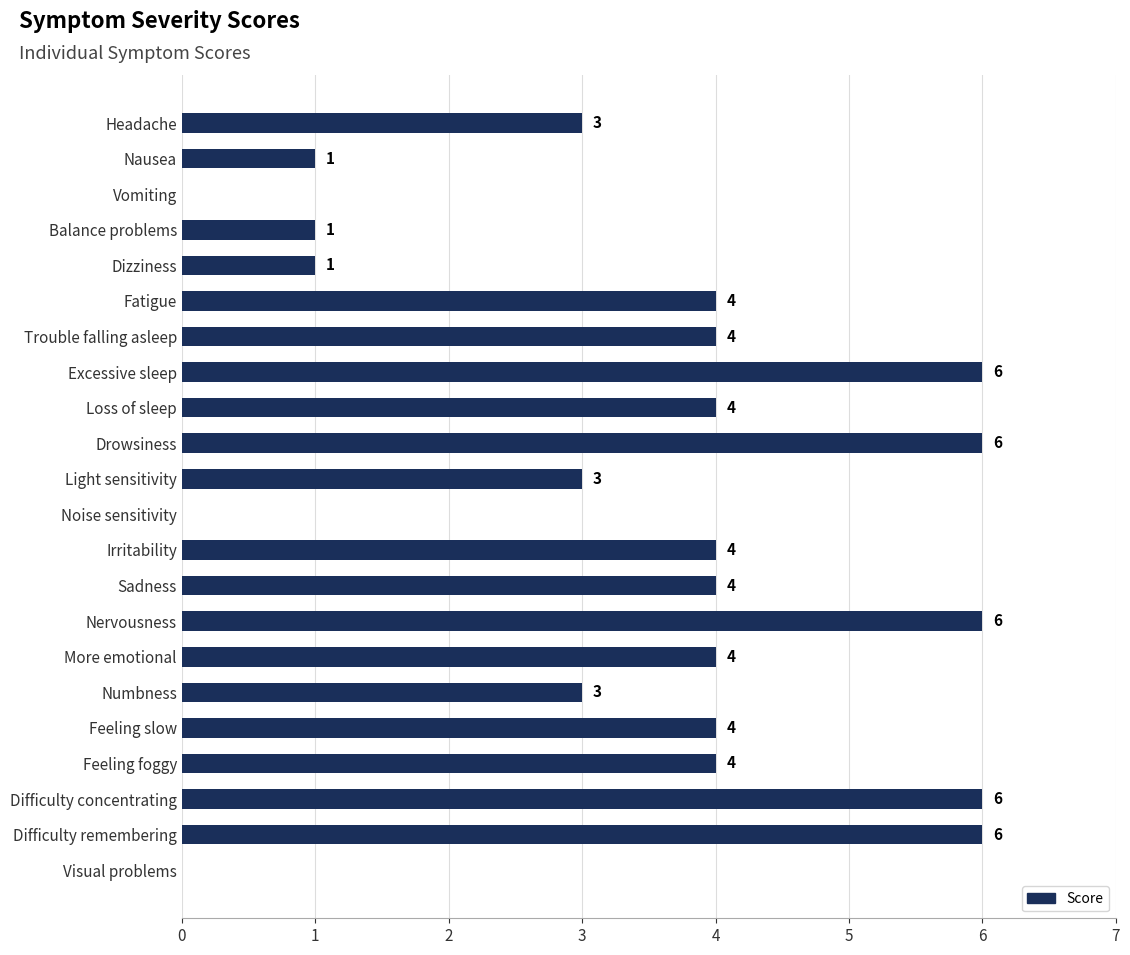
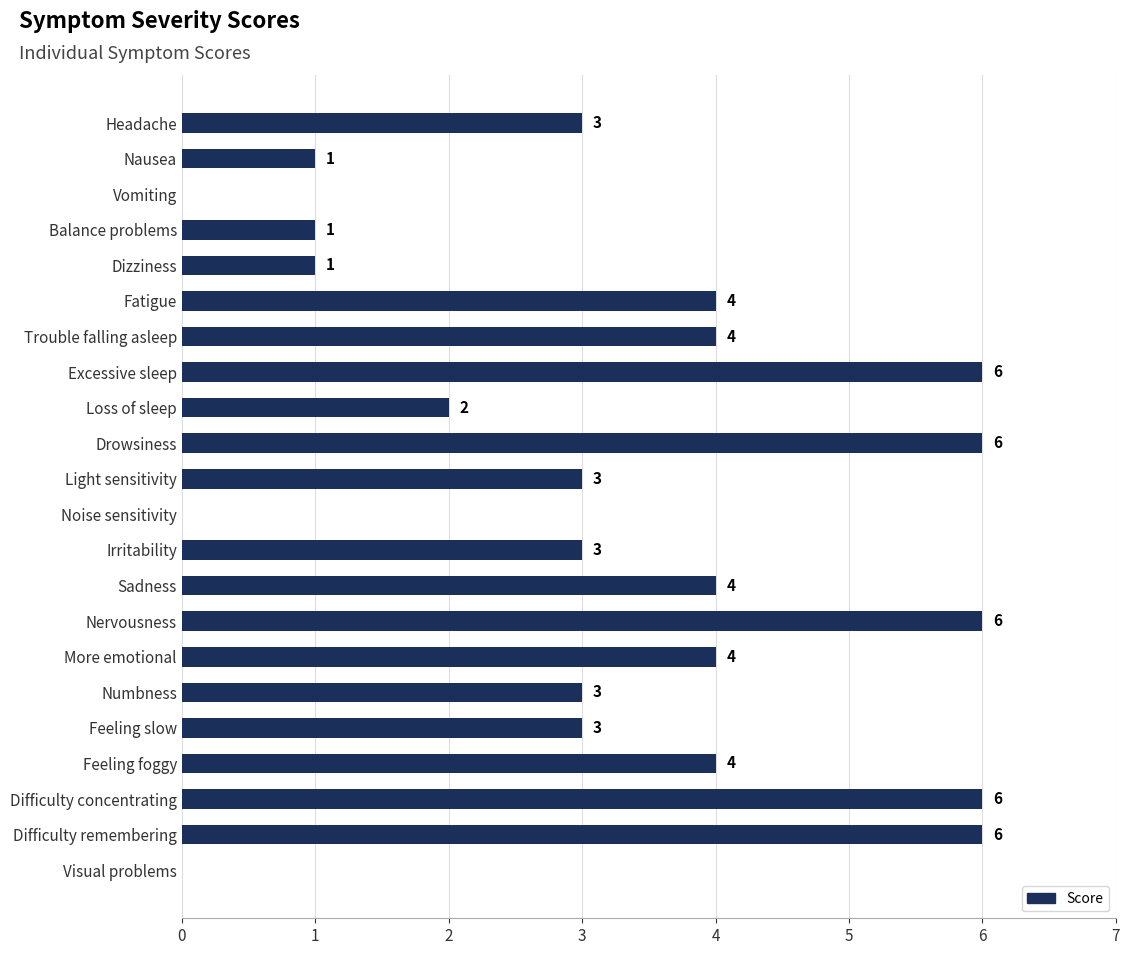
  {
    "Headache": 3,
    "Nausea": 1,
    "Balance problems": 1,
    "Dizziness": 1,
    "Fatigue": 4,
    "Trouble falling asleep": 4,
    "Excessive sleep": 6,
-   "Loss of sleep": 4,
+   "Loss of sleep": 2,
    "Drowsiness": 6,
    "Light sensitivity": 3,
-   "Irritability": 4,
+   "Irritability": 3,
    "Sadness": 4,
    "Nervousness": 6,
    "More emotional": 4,
    "Numbness": 3,
-   "Feeling slow": 4,
+   "Feeling slow": 3,
    "Feeling foggy": 4,
    "Difficulty concentrating": 6,
    "Difficulty remembering": 6
  }
